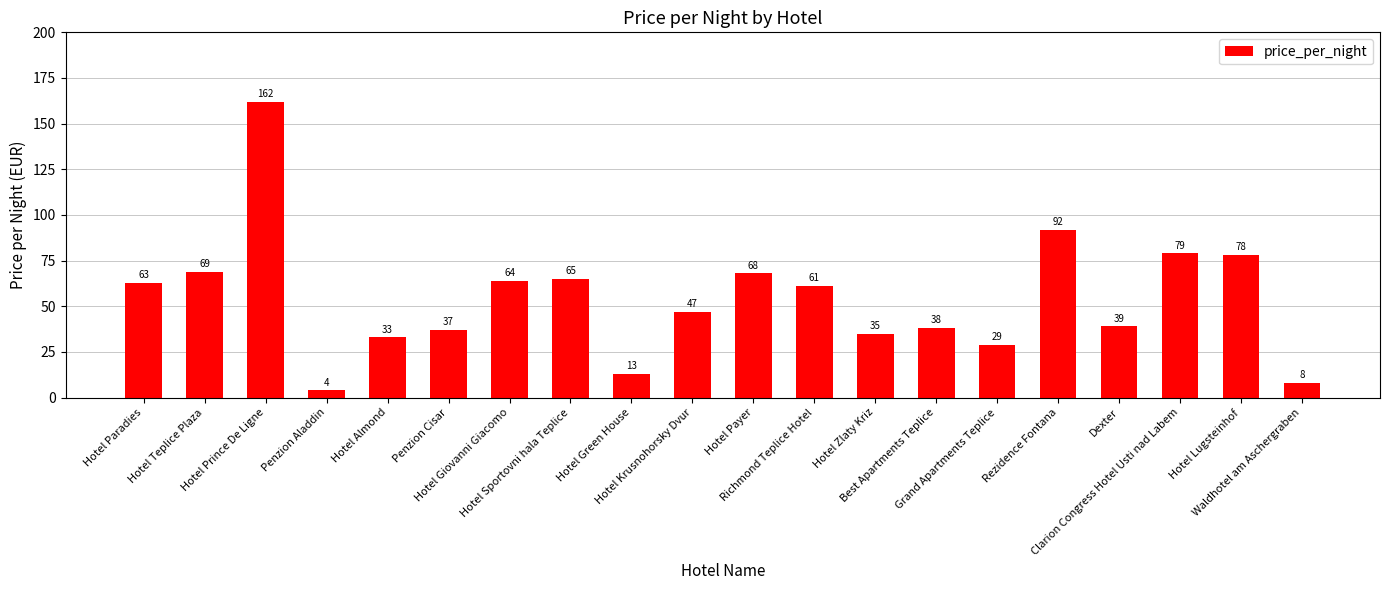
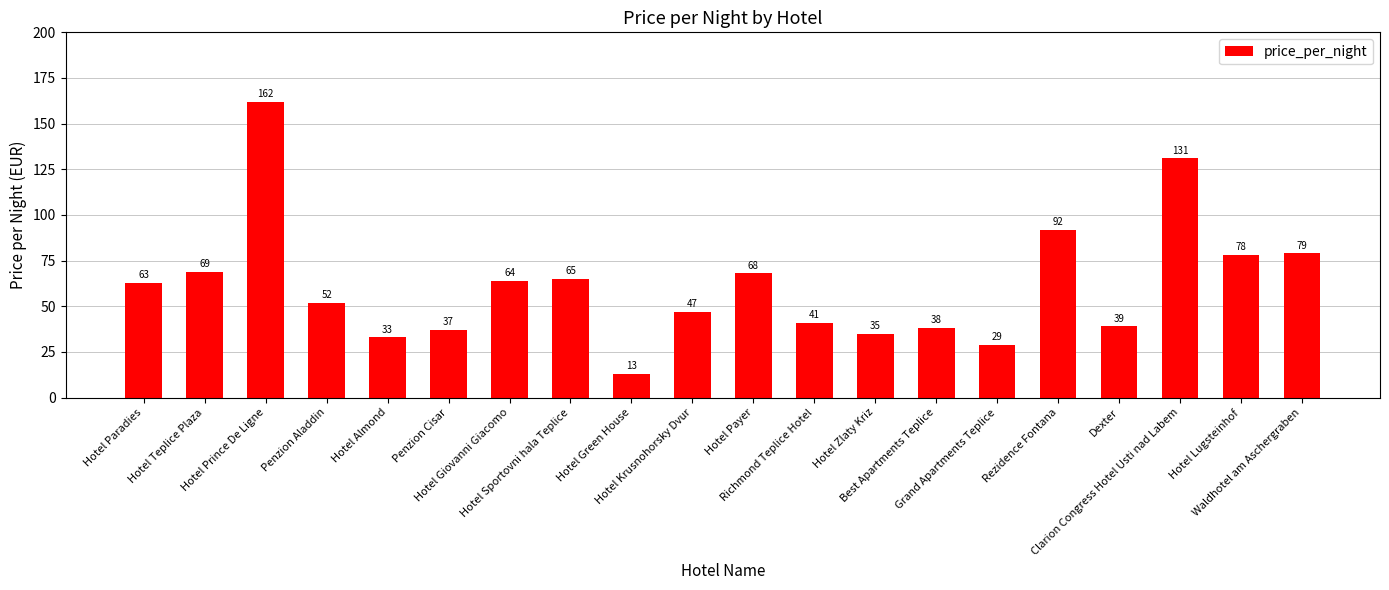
  {
    "Hotel Paradies": 63,
    "Hotel Teplice Plaza": 69,
    "Hotel Prince De Ligne": 162,
-   "Penzion Aladdin": 4,
+   "Penzion Aladdin": 52,
    "Hotel Almond": 33,
    "Penzion Cisar": 37,
    "Hotel Giovanni Giacomo": 64,
    "Hotel Sportovni hala Teplice": 65,
    "Hotel Green House": 13,
    "Hotel Krusnohorsky Dvur": 47,
    "Hotel Payer": 68,
-   "Richmond Teplice Hotel": 61,
+   "Richmond Teplice Hotel": 41,
    "Hotel Zlaty Kriz": 35,
    "Best Apartments Teplice": 38,
    "Grand Apartments Teplice": 29,
    "Rezidence Fontana": 92,
    "Dexter": 39,
-   "Clarion Congress Hotel Usti nad Labem": 79,
+   "Clarion Congress Hotel Usti nad Labem": 131,
    "Hotel Lugsteinhof": 78,
-   "Waldhotel am Aschergraben": 8
+   "Waldhotel am Aschergraben": 79
  }
